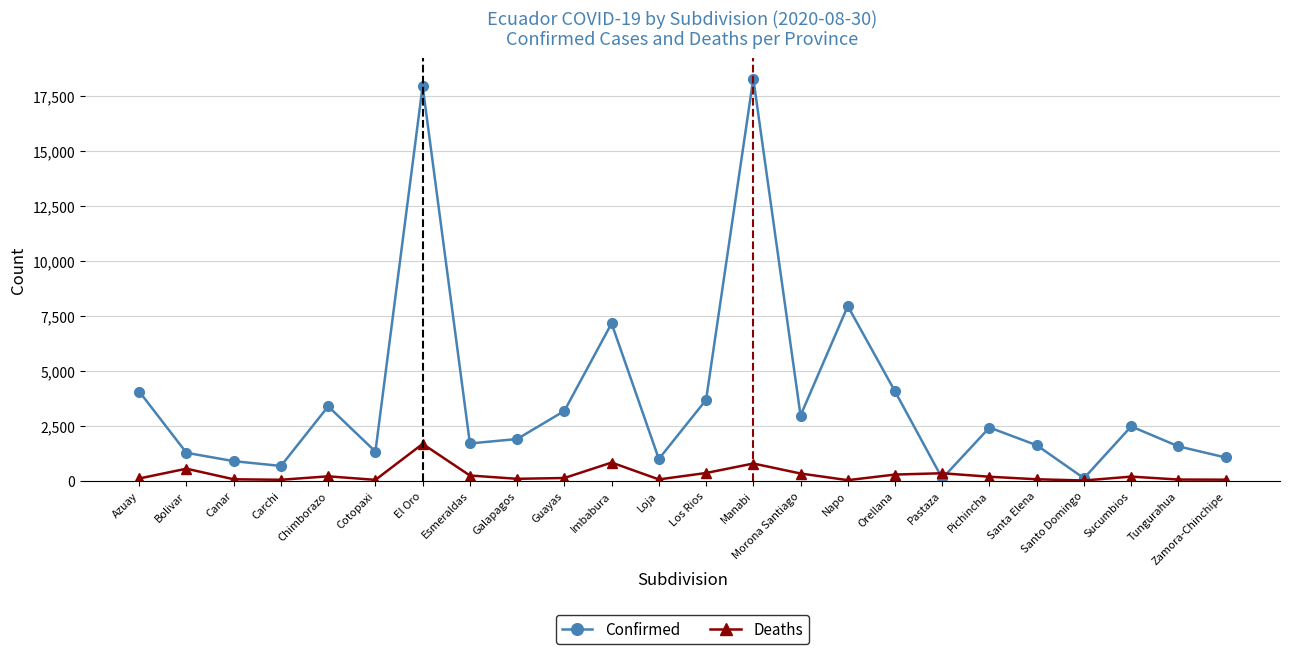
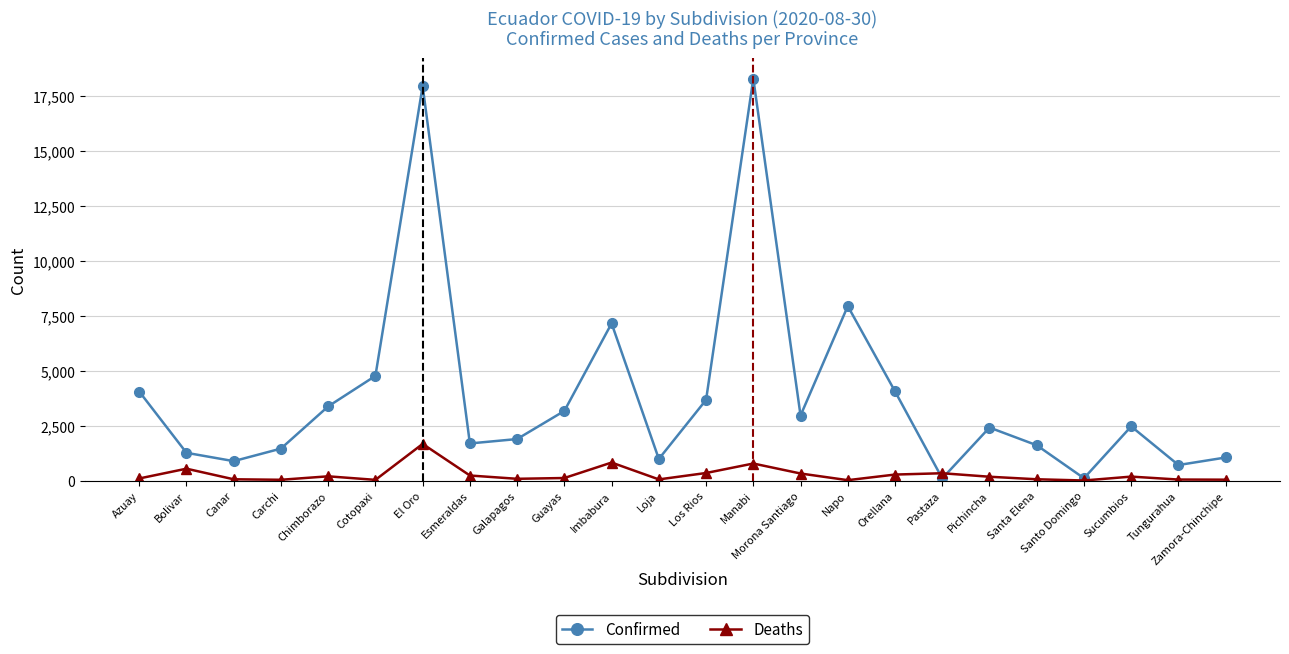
  {
    "Confirmed": {
      "Azuay": "4,000",
      "Bolivar": "1,300",
      "Canar": "900",
-     "Carchi": "700",
+     "Carchi": "1,500",
      "Chimborazo": "3,400",
-     "Cotopaxi": "1,300",
+     "Cotopaxi": "4,800",
      "El Oro": "17,900",
      "Esmeraldas": "1,700",
      "Galapagos": "1,900",
      "Guayas": "3,200",
      "Imbabura": "7,100",
      "Loja": "1,000",
      "Los Rios": "3,700",
      "Manabi": "18,300",
      "Morona Santiago": "3,000",
      "Napo": "7,900",
      "Orellana": "4,100",
      "Pastaza": "100",
      "Pichincha": "2,400",
      "Santa Elena": "1,600",
      "Sucumbios": "2,500",
-     "Tungurahua": "1,600",
+     "Tungurahua": "700",
      "Zamora-Chinchipe": "1,000"
    },
    "Deaths": {
      "Azuay": "100",
      "Bolivar": "500",
      "Canar": "100",
      "Carchi": "0",
      "Chimborazo": "200",
      "Cotopaxi": "0",
      "El Oro": "1,700",
      "Esmeraldas": "200",
      "Galapagos": "100",
      "Guayas": "100",
      "Imbabura": "800",
      "Loja": "100",
      "Los Rios": "300",
      "Manabi": "800",
      "Morona Santiago": "300",
      "Napo": "0",
      "Orellana": "300",
      "Pastaza": "300",
      "Pichincha": "200",
      "Santa Elena": "100",
      "Sucumbios": "200",
      "Tungurahua": "0",
      "Zamora-Chinchipe": "0"
    }
  }
